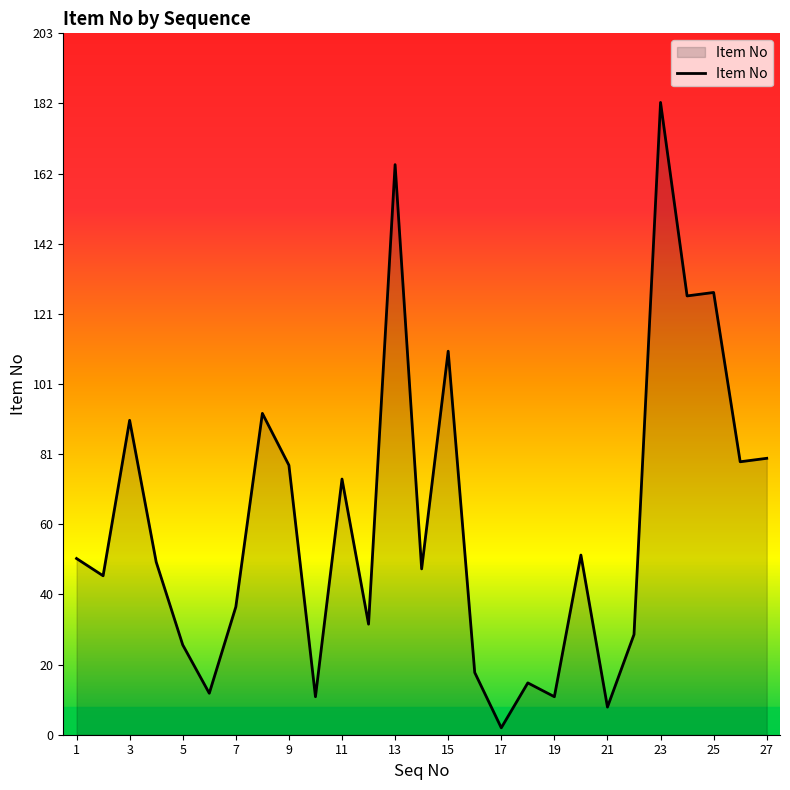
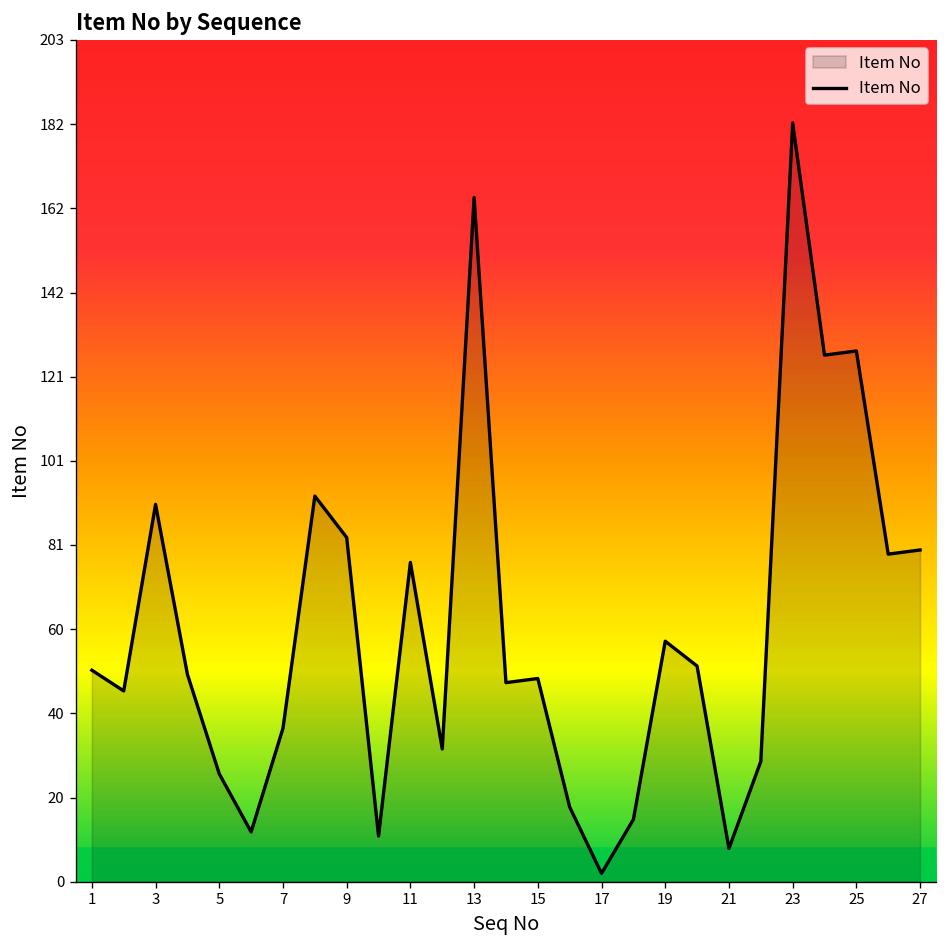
  {
    "1": 51,
    "3": 91,
    "5": 26,
    "7": 37,
-   "9": 78,
-   "11": 74,
+   "9": 83,
+   "11": 77,
    "13": 165,
-   "15": 111,
-   "19": 11,
+   "15": 49,
+   "19": 58,
    "23": 183,
    "25": 128,
    "27": 80
  }
